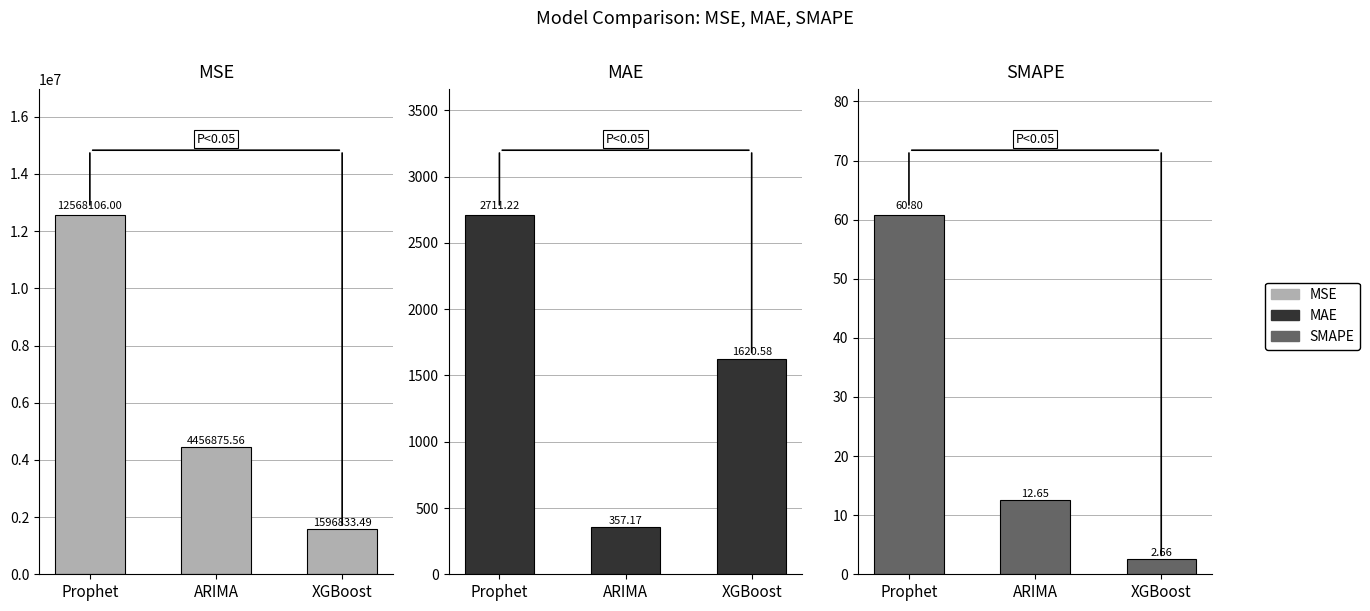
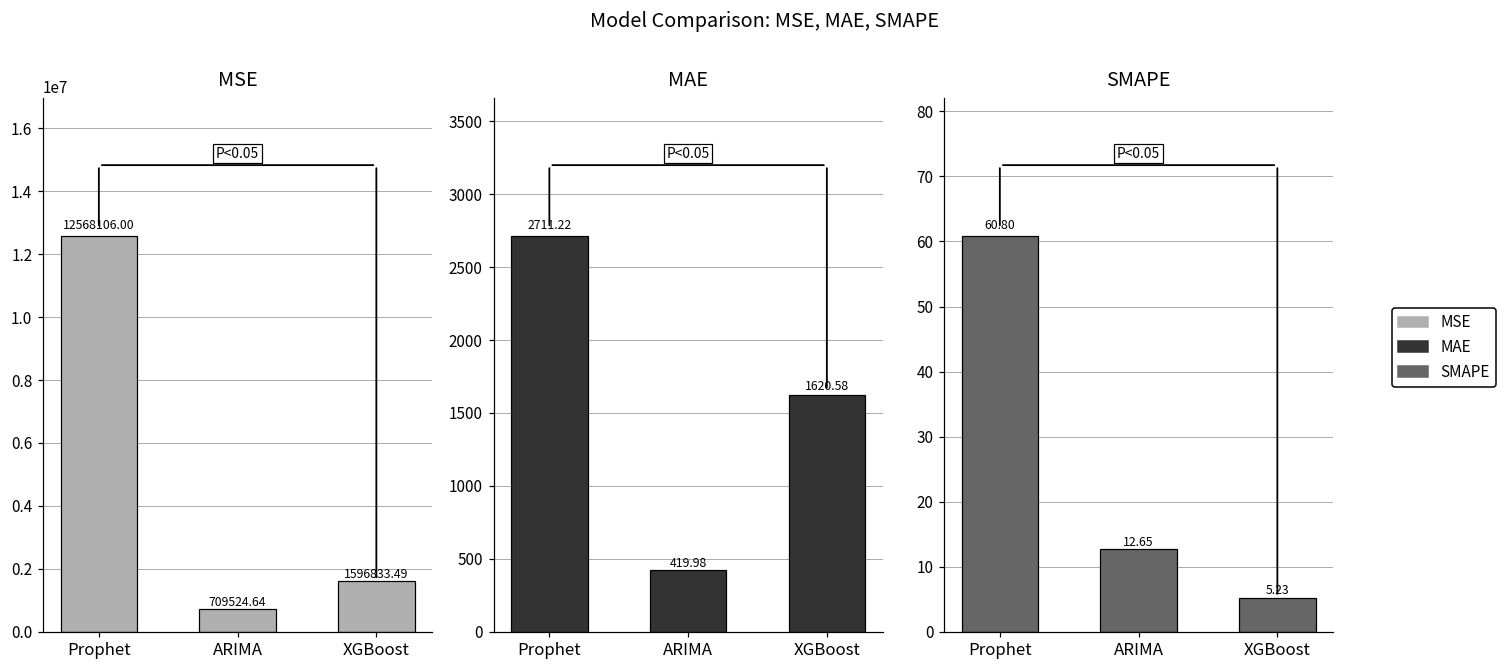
  {
    "MSE": {
      "Prophet": 12568106.00,
-     "ARIMA": 4456875.56,
+     "ARIMA": 709524.64,
      "XGBoost": 1596833.49
    },
    "MAE": {
      "Prophet": 2711.22,
-     "ARIMA": 357.17,
+     "ARIMA": 419.98,
      "XGBoost": 1620.58
    },
    "SMAPE": {
      "Prophet": 60.80,
      "ARIMA": 12.65,
-     "XGBoost": 2.66
+     "XGBoost": 5.23
    }
  }
